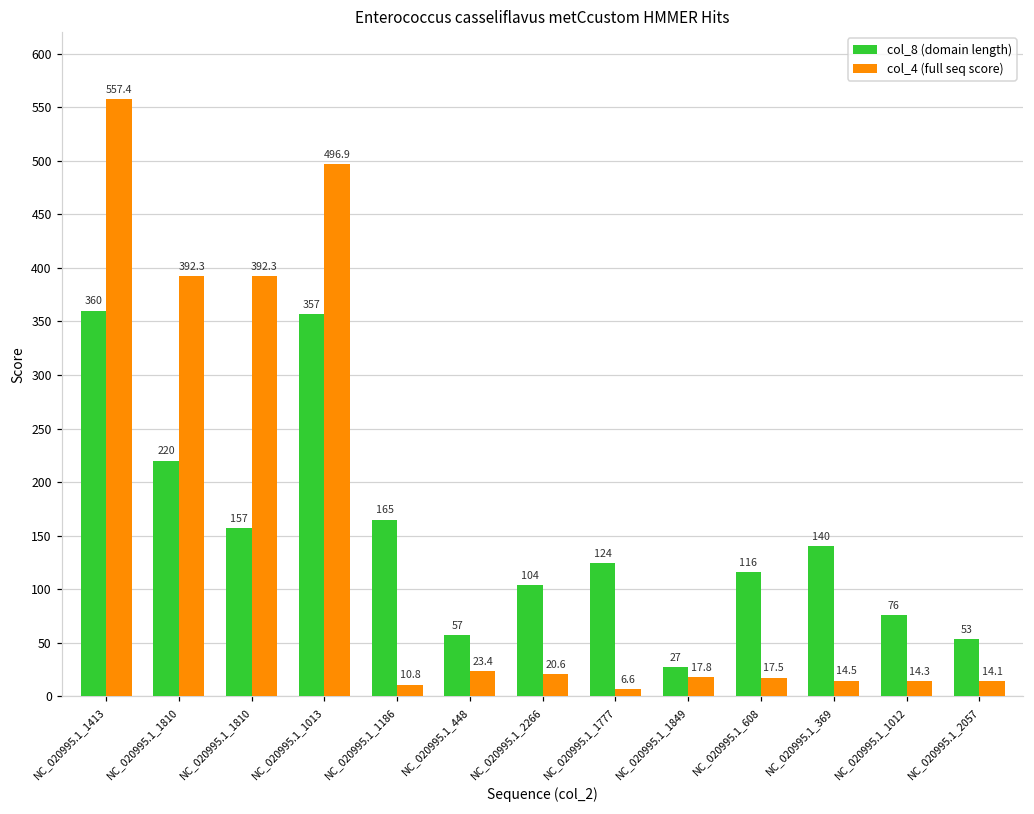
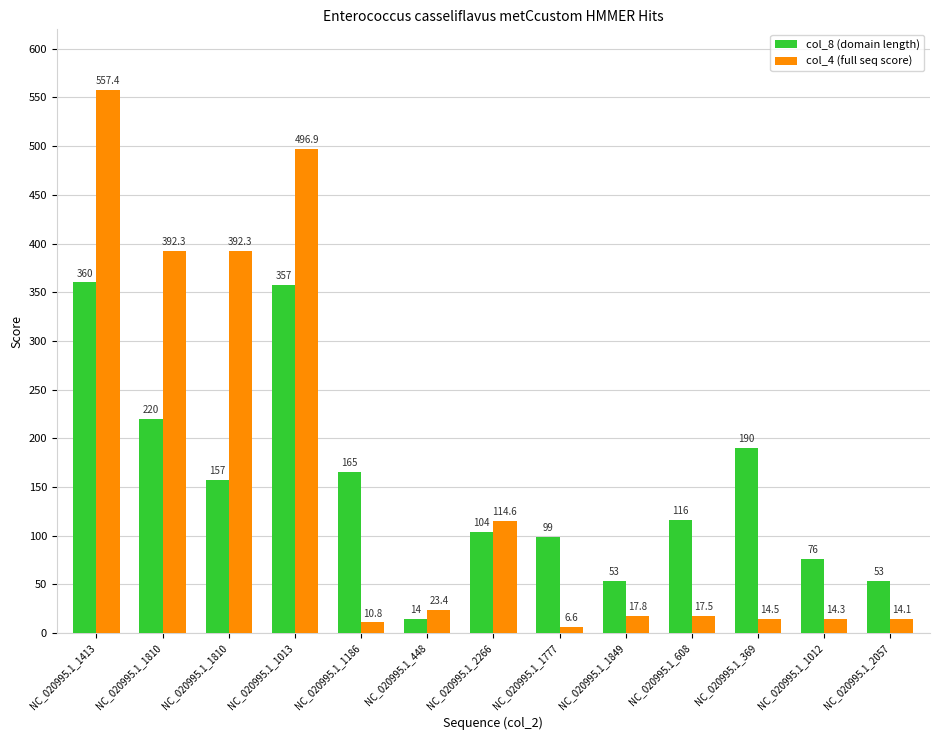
  {
    "col_8 (domain length)": {
      "NC_020995.1_1413": 360,
      "NC_020995.1_1013": 357,
      "NC_020995.1_1186": 165,
-     "NC_020995.1_448": 57,
+     "NC_020995.1_448": 14,
      "NC_020995.1_2266": 104,
-     "NC_020995.1_1777": 124,
-     "NC_020995.1_1849": 27,
+     "NC_020995.1_1777": 99,
+     "NC_020995.1_1849": 53,
      "NC_020995.1_608": 116,
-     "NC_020995.1_369": 140,
+     "NC_020995.1_369": 190,
      "NC_020995.1_1012": 76,
      "NC_020995.1_2057": 53
    },
    "col_4 (full seq score)": {
      "NC_020995.1_1413": 557.4,
      "NC_020995.1_1013": 496.9,
      "NC_020995.1_1186": 10.8,
      "NC_020995.1_448": 23.4,
-     "NC_020995.1_2266": 20.6,
+     "NC_020995.1_2266": 114.6,
      "NC_020995.1_1777": 6.6,
      "NC_020995.1_1849": 17.8,
      "NC_020995.1_608": 17.5,
      "NC_020995.1_369": 14.5,
      "NC_020995.1_1012": 14.3,
      "NC_020995.1_2057": 14.1
    }
  }
